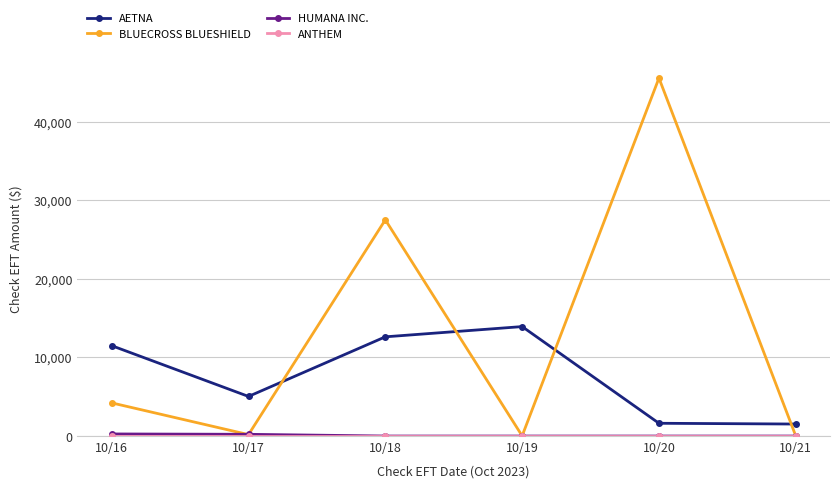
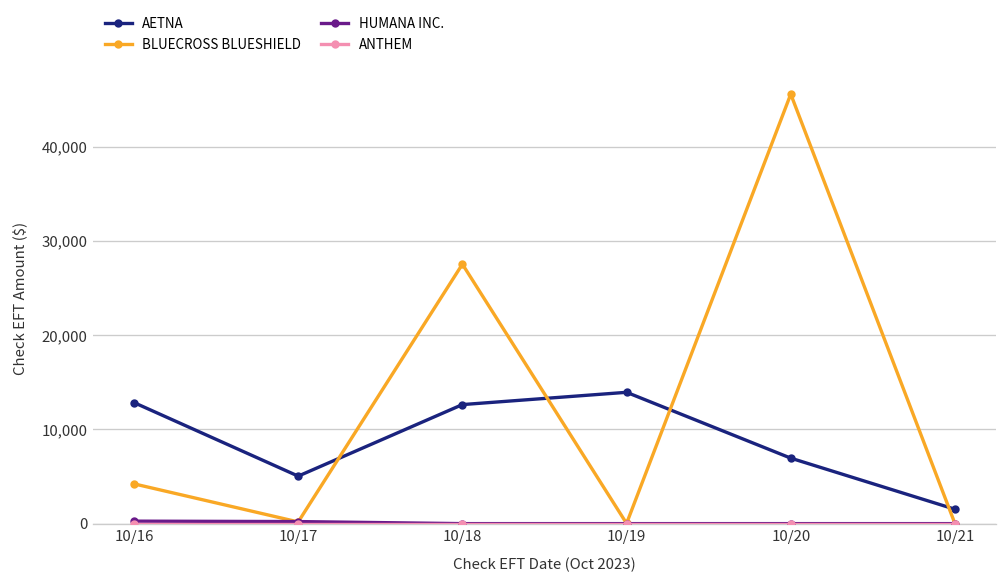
  {
    "AETNA": {
-     "10/16": "12,000",
+     "10/16": "13,000",
      "10/17": "5,000",
      "10/18": "13,000",
      "10/19": "14,000",
-     "10/20": "2,000",
+     "10/20": "7,000",
      "10/21": "2,000"
    },
    "BLUECROSS BLUESHIELD": {
      "10/16": "4,000",
      "10/18": "28,000",
      "10/20": "46,000"
    }
  }
